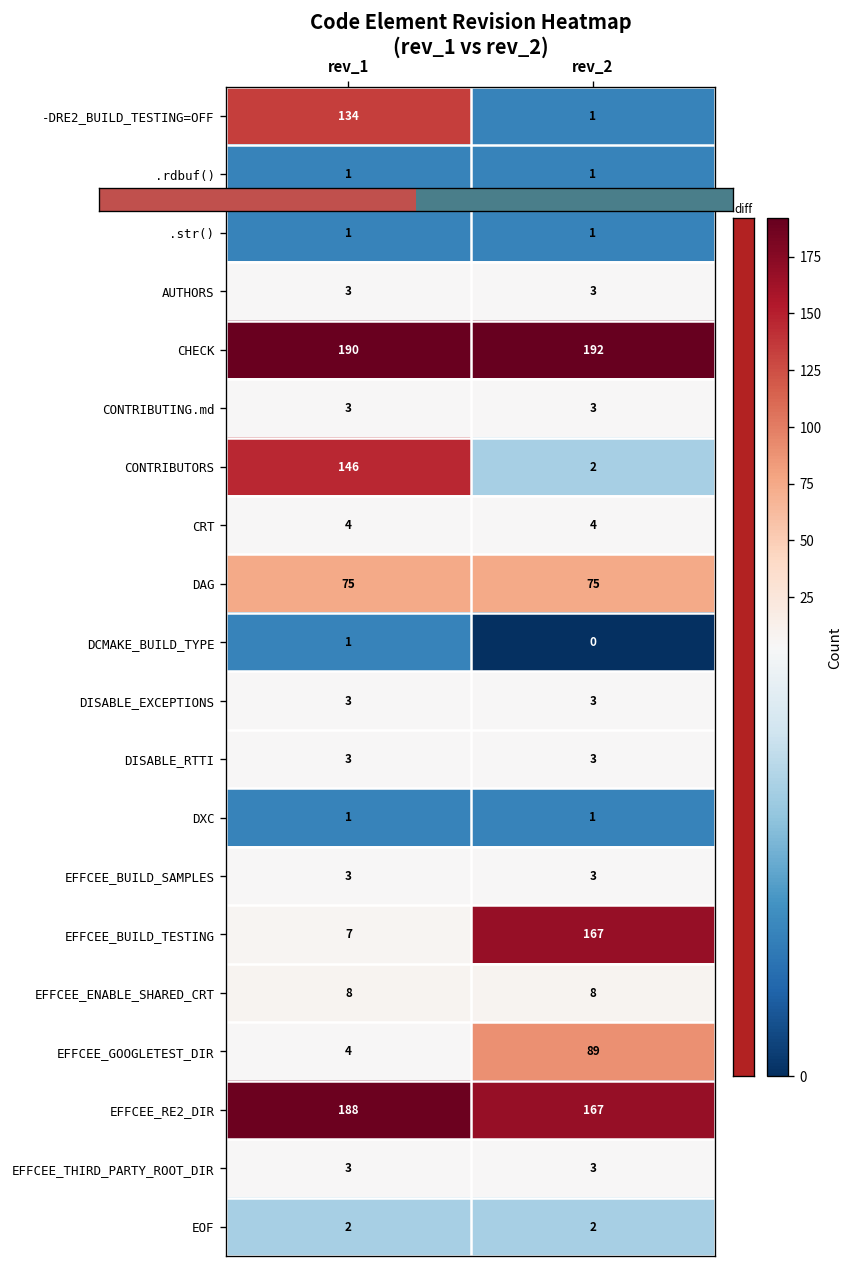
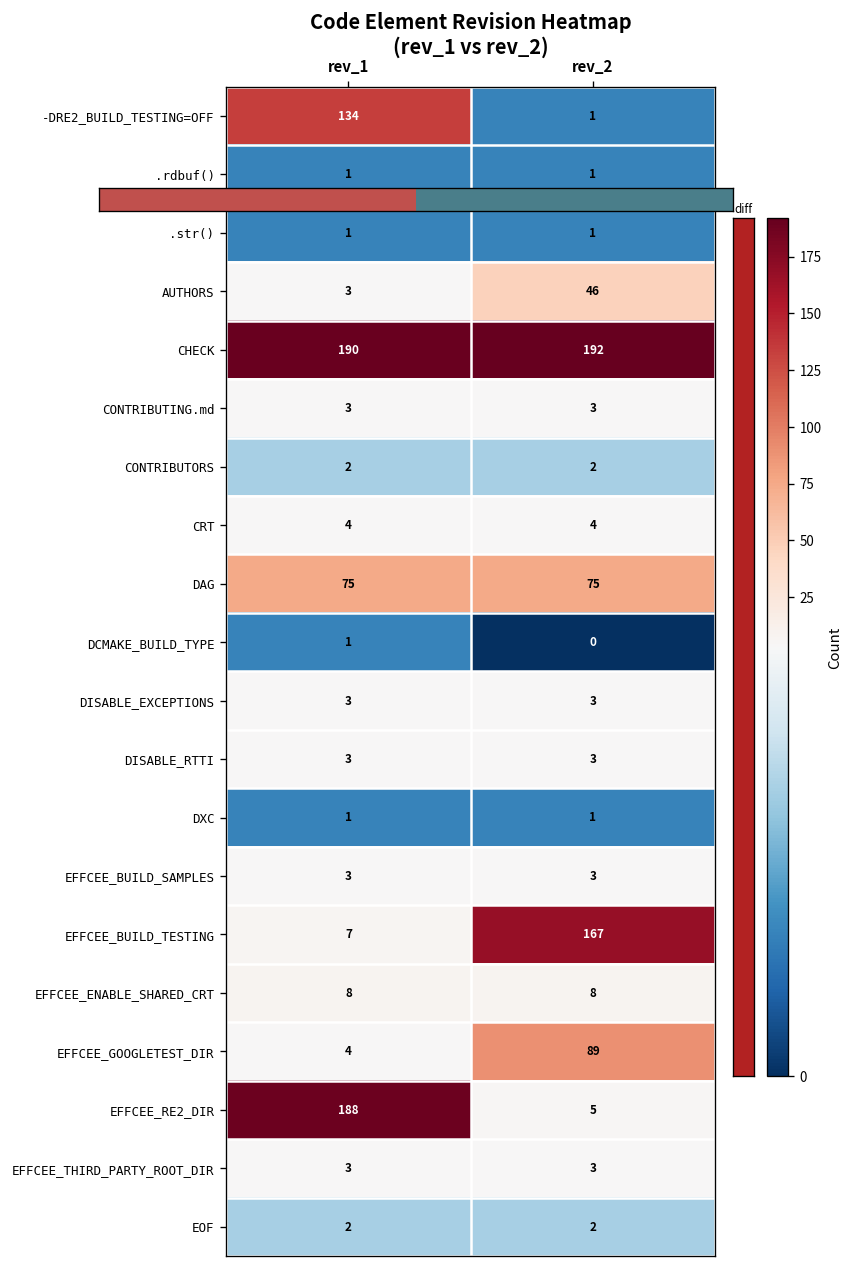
  {
    "Code Element Revision Heatmap (rev_1 vs rev_2)": {
      "-DRE2_BUILD_TESTING=OFF": {
        "rev_1": 134,
        "rev_2": 1
      },
      ".rdbuf()": {
        "rev_1": 1,
        "rev_2": 1
      },
      ".str()": {
        "rev_1": 1,
        "rev_2": 1
      },
      "AUTHORS": {
        "rev_1": 3,
-       "rev_2": 3
+       "rev_2": 46
      },
      "CHECK": {
        "rev_1": 190,
        "rev_2": 192
      },
      "CONTRIBUTING.md": {
        "rev_1": 3,
        "rev_2": 3
      },
      "CONTRIBUTORS": {
-       "rev_1": 146,
+       "rev_1": 2,
        "rev_2": 2
      },
      "CRT": {
        "rev_1": 4,
        "rev_2": 4
      },
      "DAG": {
        "rev_1": 75,
        "rev_2": 75
      },
      "DCMAKE_BUILD_TYPE": {
        "rev_1": 1,
        "rev_2": 0
      },
      "DISABLE_EXCEPTIONS": {
        "rev_1": 3,
        "rev_2": 3
      },
      "DISABLE_RTTI": {
        "rev_1": 3,
        "rev_2": 3
      },
      "DXC": {
        "rev_1": 1,
        "rev_2": 1
      },
      "EFFCEE_BUILD_SAMPLES": {
        "rev_1": 3,
        "rev_2": 3
      },
      "EFFCEE_BUILD_TESTING": {
        "rev_1": 7,
        "rev_2": 167
      },
      "EFFCEE_ENABLE_SHARED_CRT": {
        "rev_1": 8,
        "rev_2": 8
      },
      "EFFCEE_GOOGLETEST_DIR": {
        "rev_1": 4,
        "rev_2": 89
      },
      "EFFCEE_RE2_DIR": {
        "rev_1": 188,
-       "rev_2": 167
+       "rev_2": 5
      },
      "EFFCEE_THIRD_PARTY_ROOT_DIR": {
        "rev_1": 3,
        "rev_2": 3
      },
      "EOF": {
        "rev_1": 2,
        "rev_2": 2
      }
    }
  }
